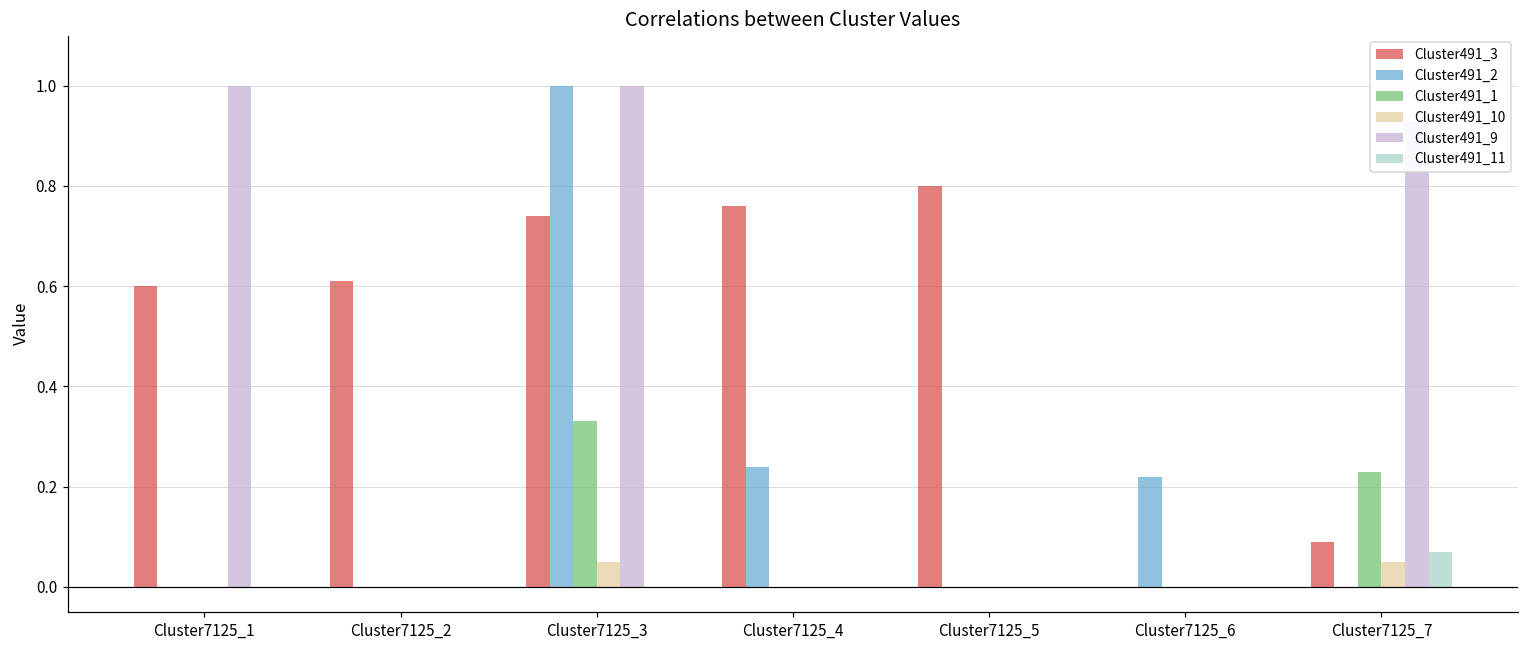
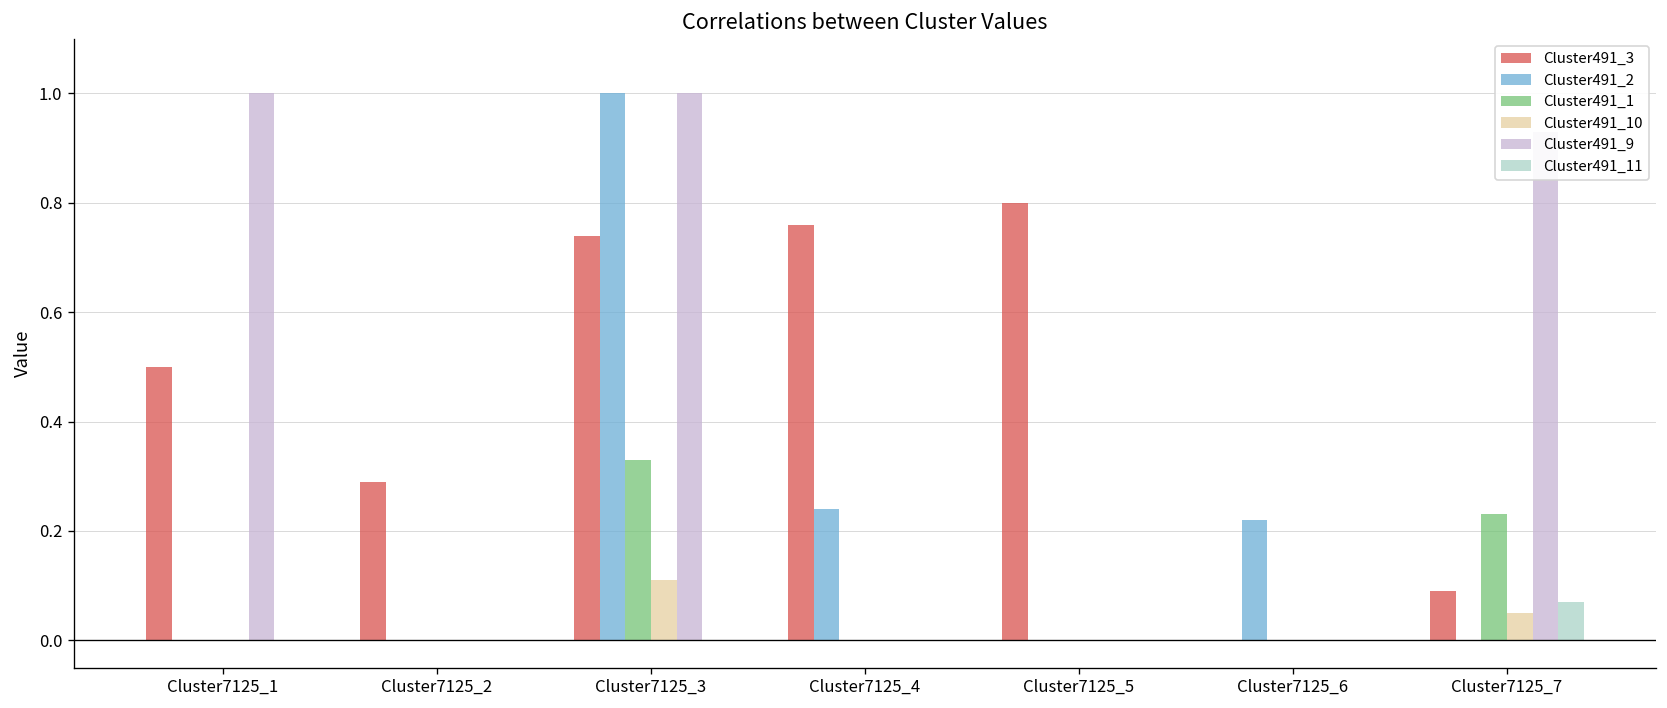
  {
    "Cluster491_3": {
-     "Cluster7125_1": 0.6,
-     "Cluster7125_2": 0.61,
+     "Cluster7125_1": 0.5,
+     "Cluster7125_2": 0.29,
      "Cluster7125_3": 0.74,
      "Cluster7125_4": 0.76,
      "Cluster7125_5": 0.80,
      "Cluster7125_6": 0.00,
      "Cluster7125_7": 0.09
    },
    "Cluster491_2": {
      "Cluster7125_1": 0.00,
      "Cluster7125_2": 0.00,
      "Cluster7125_3": 1.00,
      "Cluster7125_4": 0.24,
      "Cluster7125_5": 0.00,
      "Cluster7125_6": 0.22,
      "Cluster7125_7": 0.00
    },
    "Cluster491_1": {
      "Cluster7125_1": 0.00,
      "Cluster7125_2": 0.00,
      "Cluster7125_3": 0.33,
      "Cluster7125_4": 0.00,
      "Cluster7125_5": 0.00,
      "Cluster7125_6": 0.00,
      "Cluster7125_7": 0.23
    },
    "Cluster491_10": {
      "Cluster7125_1": 0.00,
      "Cluster7125_2": 0.00,
-     "Cluster7125_3": 0.05,
+     "Cluster7125_3": 0.11,
      "Cluster7125_4": 0.00,
      "Cluster7125_5": 0.00,
      "Cluster7125_6": 0.00,
      "Cluster7125_7": 0.05
    }
  }
